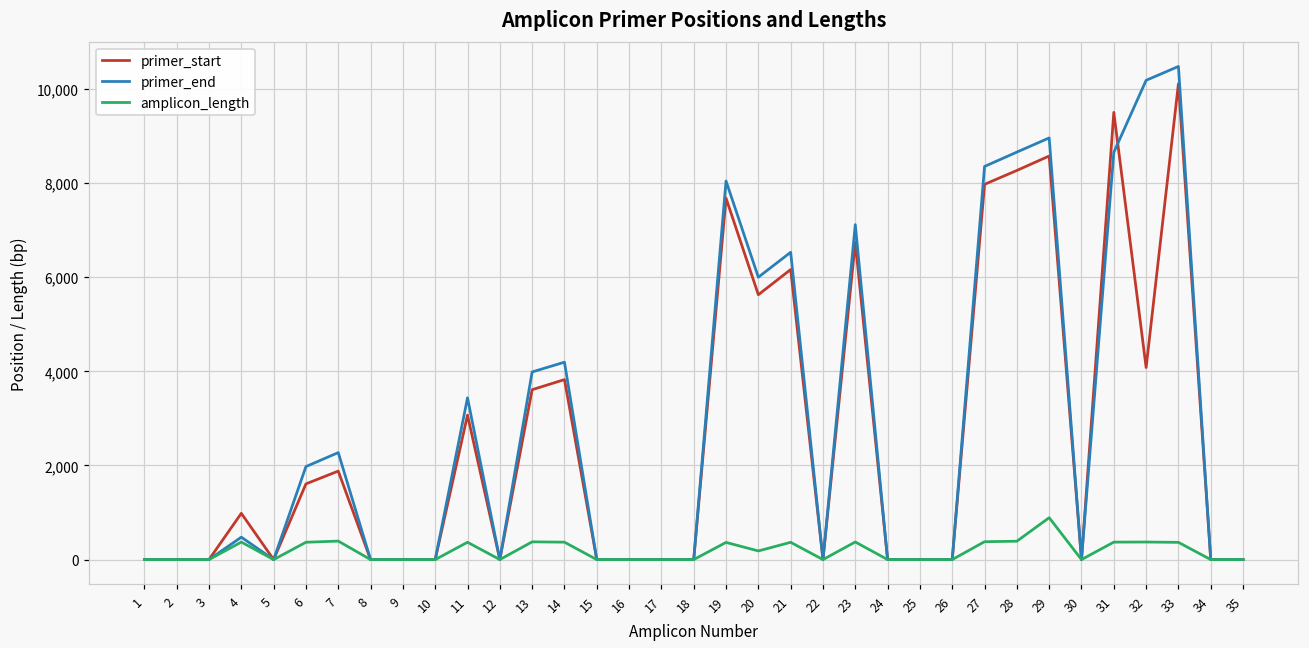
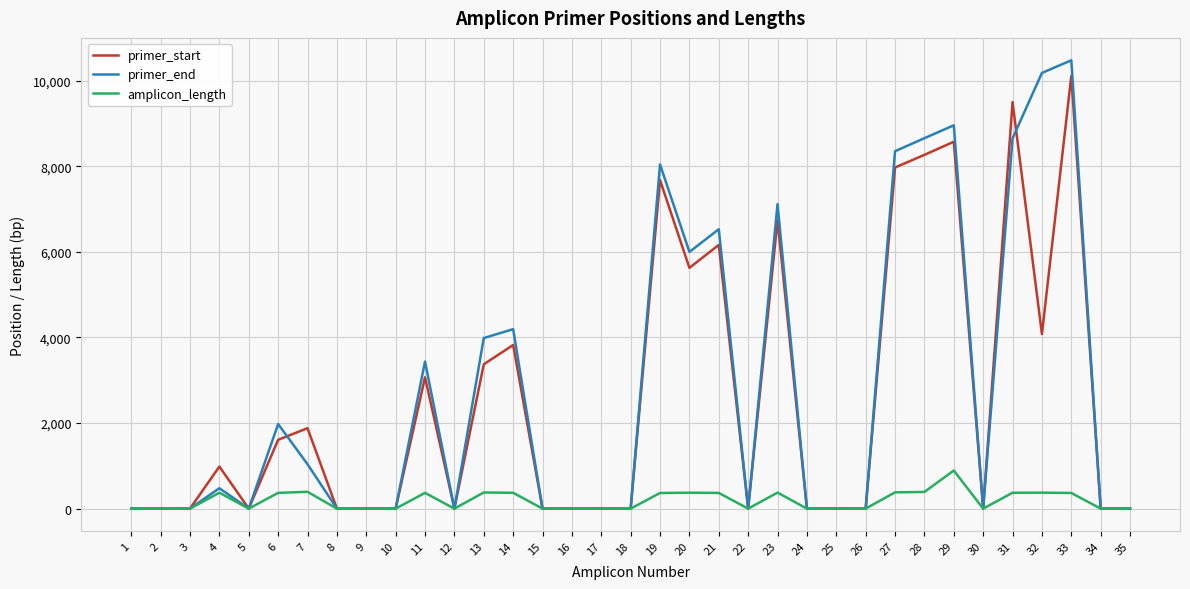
  {
    "primer_start": {
      "4": "1,000",
      "6": "1,600",
      "7": "1,900",
      "11": "3,100",
-     "13": "3,600",
+     "13": "3,400",
      "14": "3,800",
      "19": "7,700",
      "20": "5,600",
      "21": "6,200",
      "23": "6,700",
      "27": "8,000",
      "28": "8,300",
      "29": "8,600",
      "31": "9,500",
      "32": "4,100",
      "33": "10,100"
    },
    "primer_end": {
      "4": "500",
      "6": "2,000",
-     "7": "2,300",
+     "7": "1,000",
      "11": "3,400",
      "13": "4,000",
      "14": "4,200",
      "19": "8,000",
      "20": "6,000",
      "21": "6,500",
      "23": "7,100",
      "27": "8,400",
      "28": "8,700",
      "29": "9,000",
      "31": "8,700",
      "32": "10,200",
      "33": "10,500"
    },
    "amplicon_length": {
      "4": "400",
      "6": "400",
      "7": "400",
      "11": "400",
      "13": "400",
      "14": "400",
      "19": "400",
-     "20": "200",
+     "20": "400",
      "21": "400",
      "23": "400",
      "27": "400",
      "28": "400",
      "29": "900",
      "31": "400",
      "32": "400",
      "33": "400"
    }
  }
